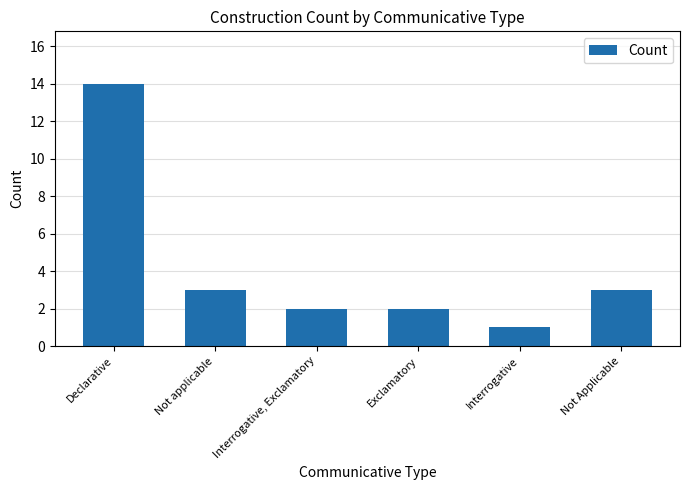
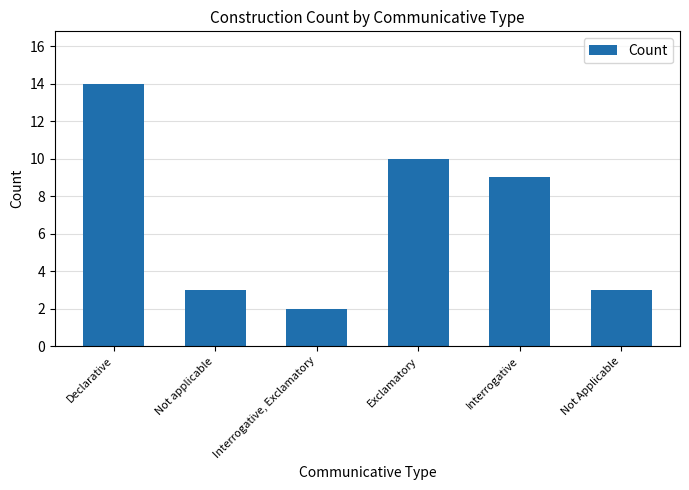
  {
    "Declarative": 14,
    "Not applicable": 3,
    "Interrogative, Exclamatory": 2,
-   "Exclamatory": 2,
-   "Interrogative": 1,
+   "Exclamatory": 10,
+   "Interrogative": 9,
    "Not Applicable": 3
  }
